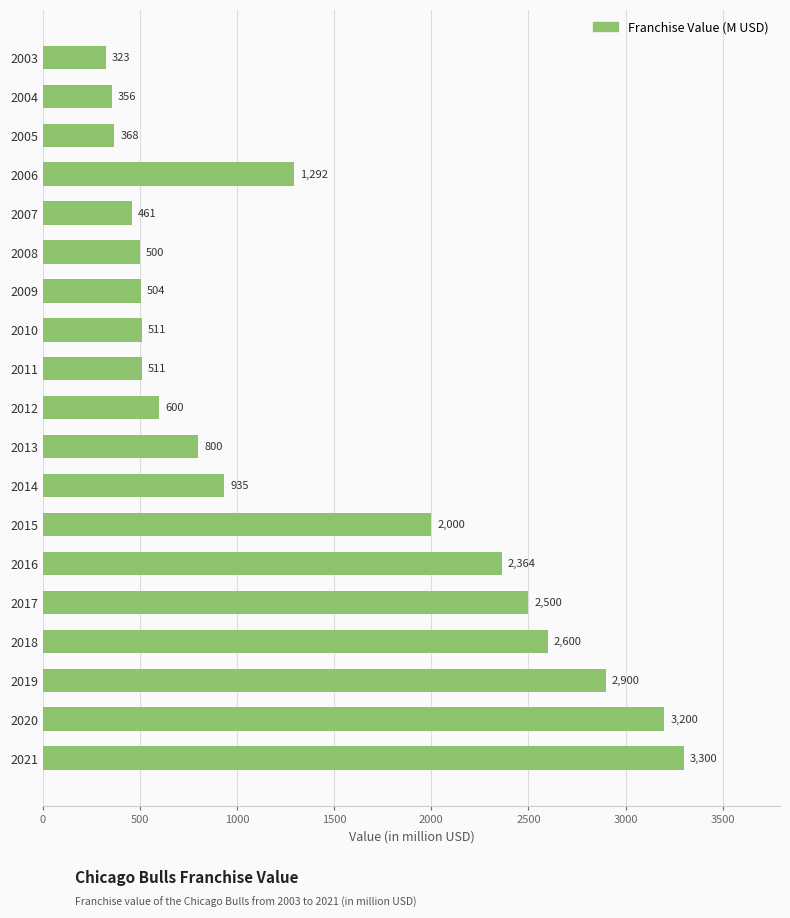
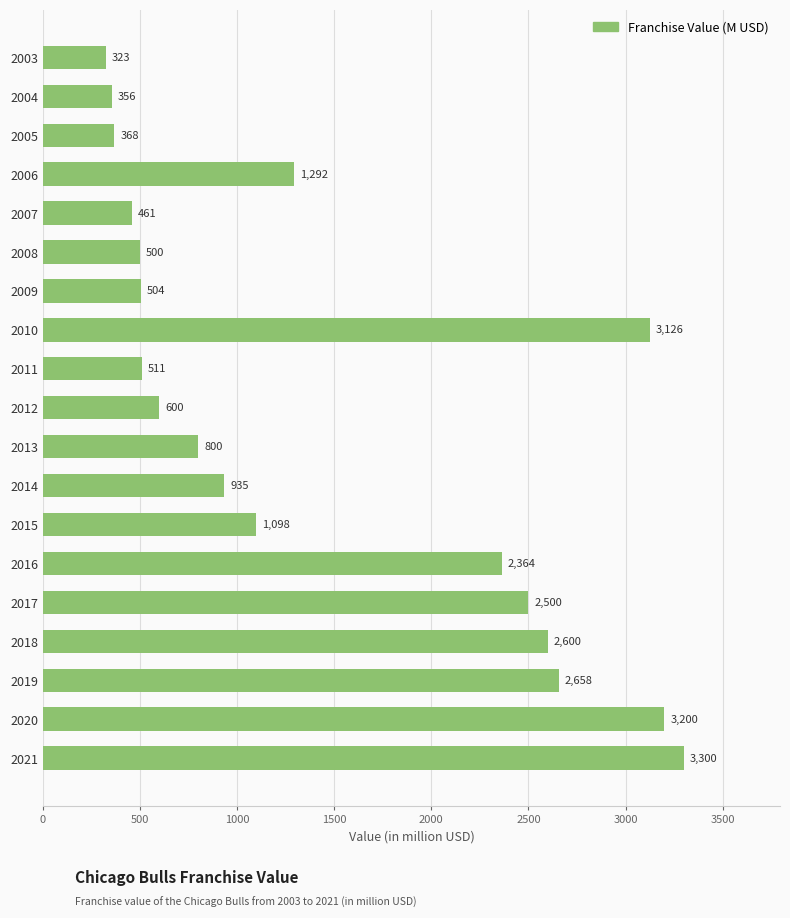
  {
    "2003": "323",
    "2004": "356",
    "2005": "368",
    "2006": "1,292",
    "2007": "461",
    "2008": "500",
    "2009": "504",
-   "2010": "511",
+   "2010": "3,126",
    "2011": "511",
    "2012": "600",
    "2013": "800",
    "2014": "935",
-   "2015": "2,000",
+   "2015": "1,098",
    "2016": "2,364",
    "2017": "2,500",
    "2018": "2,600",
-   "2019": "2,900",
+   "2019": "2,658",
    "2020": "3,200",
    "2021": "3,300"
  }
